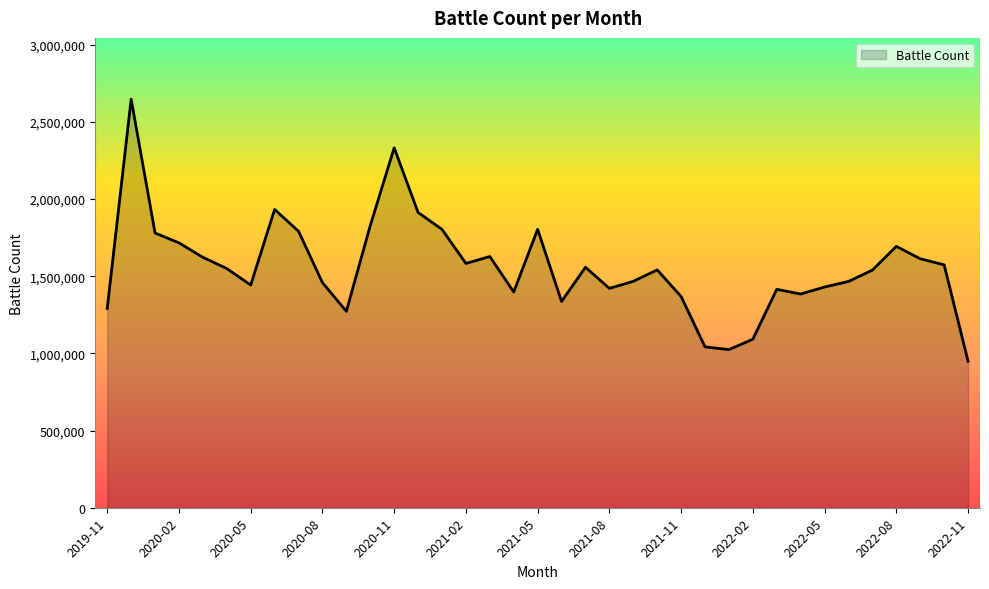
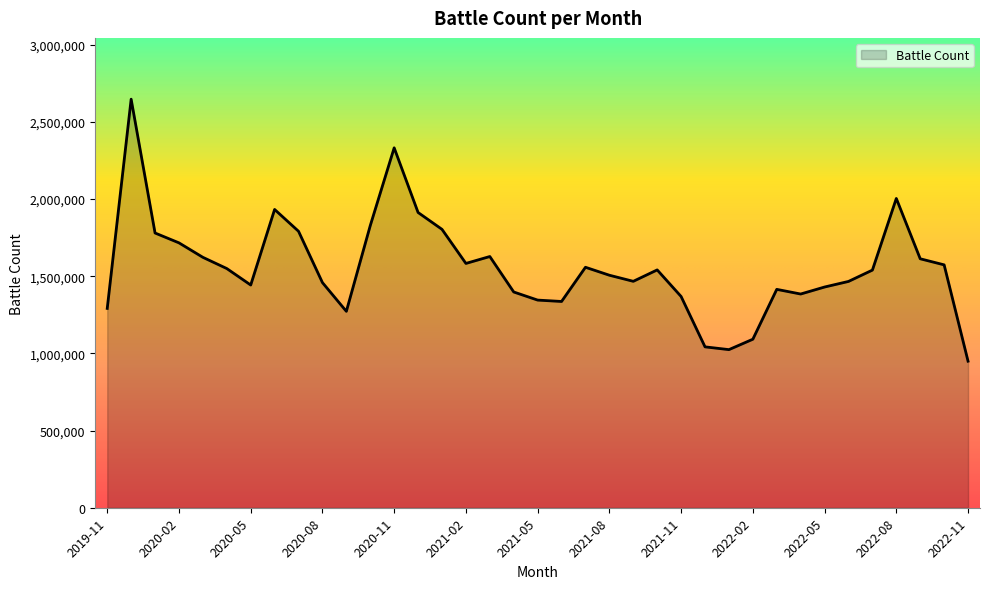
  {
    "2019-11": "1,290,000",
    "2020-02": "1,720,000",
    "2020-05": "1,440,000",
    "2020-08": "1,460,000",
    "2020-11": "2,330,000",
    "2021-02": "1,580,000",
-   "2021-05": "1,800,000",
-   "2021-08": "1,420,000",
+   "2021-05": "1,350,000",
+   "2021-08": "1,510,000",
    "2021-11": "1,370,000",
    "2022-02": "1,090,000",
    "2022-05": "1,430,000",
-   "2022-08": "1,690,000",
+   "2022-08": "2,000,000",
    "2022-11": "950,000"
  }
